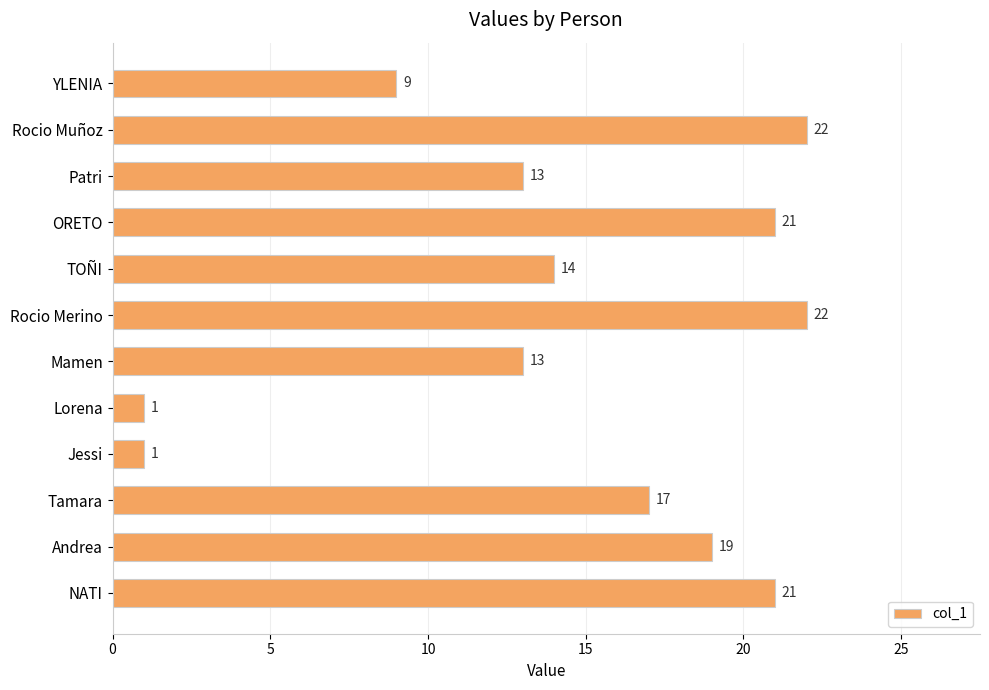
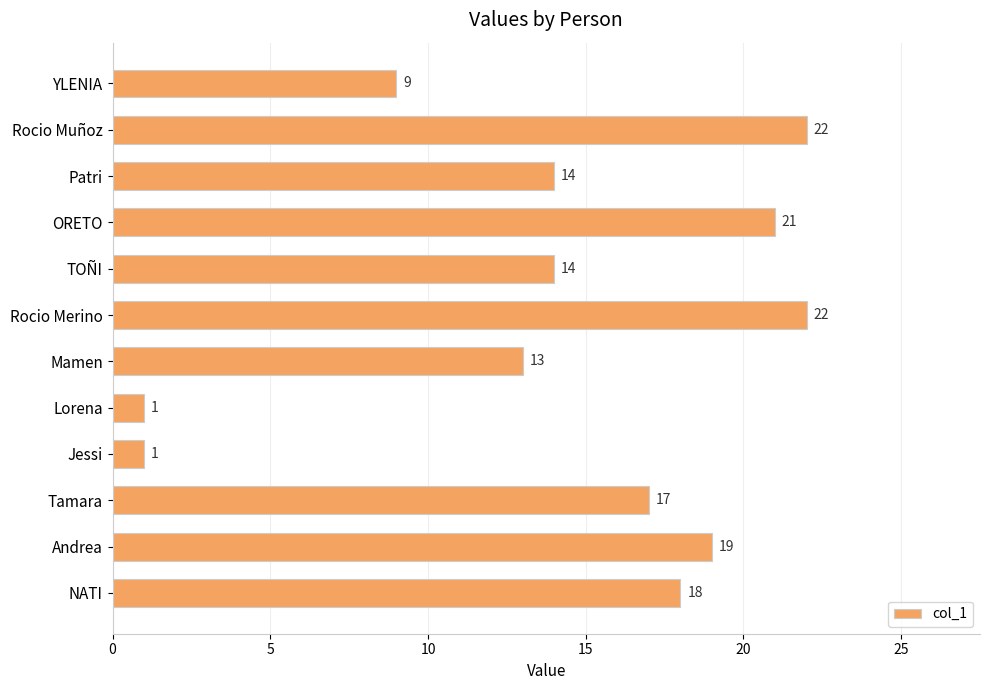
  {
    "YLENIA": 9,
    "Rocio Muñoz": 22,
-   "Patri": 13,
+   "Patri": 14,
    "ORETO": 21,
    "TOÑI": 14,
    "Rocio Merino": 22,
    "Mamen": 13,
    "Lorena": 1,
    "Jessi": 1,
    "Tamara": 17,
    "Andrea": 19,
-   "NATI": 21
+   "NATI": 18
  }
